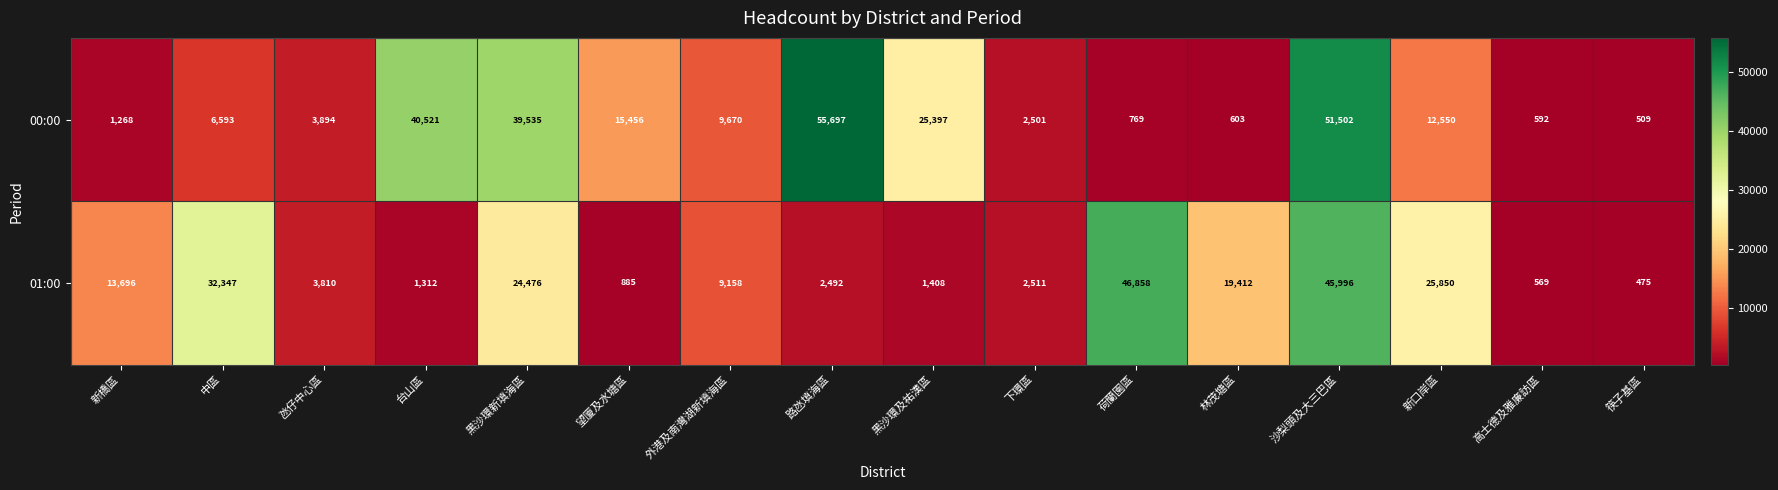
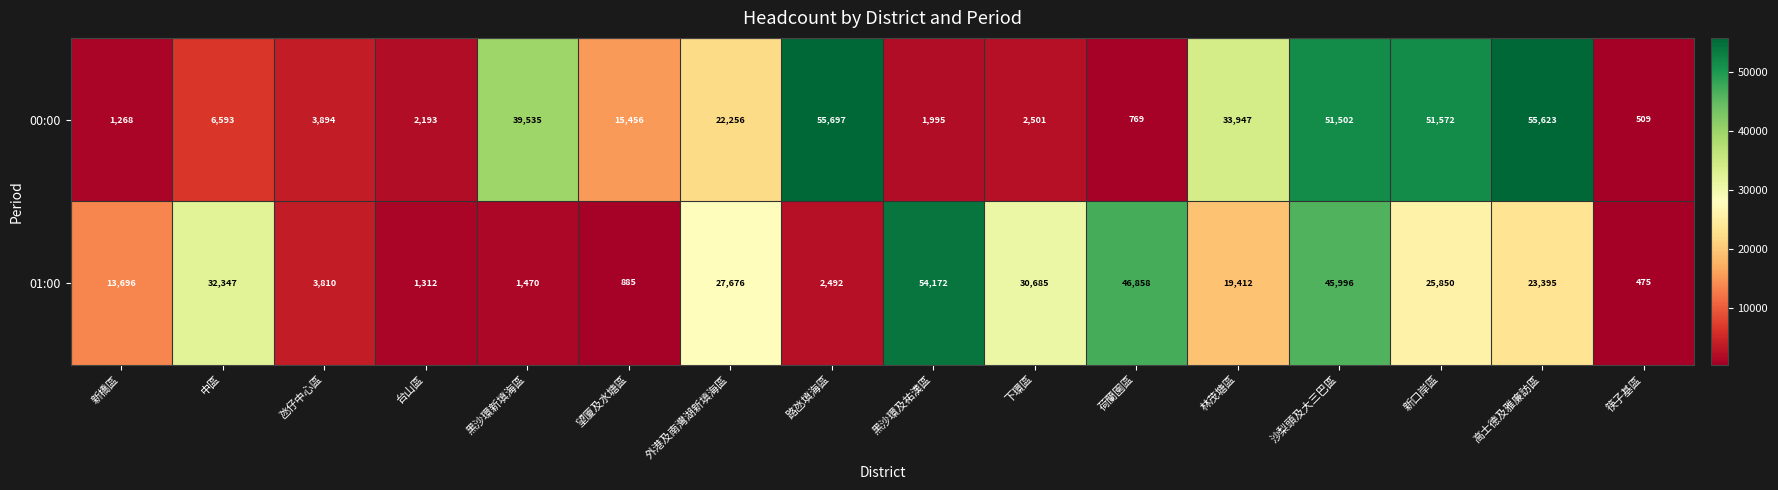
  {
    "00:00": {
      "新橋區": "1,268",
      "中區": "6,593",
      "氹仔中心區": "3,894",
-     "台山區": "40,521",
+     "台山區": "2,193",
      "黑沙環新填海區": "39,535",
      "望廈及水塘區": "15,456",
-     "外港及南灣湖新填海區": "9,670",
+     "外港及南灣湖新填海區": "22,256",
      "路氹填海區": "55,697",
-     "黑沙環及祐漢區": "25,397",
+     "黑沙環及祐漢區": "1,995",
      "下環區": "2,501",
      "荷蘭園區": "769",
-     "林茂塘區": "603",
+     "林茂塘區": "33,947",
      "沙梨頭及大三巴區": "51,502",
-     "新口岸區": "12,550",
-     "高士德及雅廉訪區": "592",
+     "新口岸區": "51,572",
+     "高士德及雅廉訪區": "55,623",
      "筷子基區": "509"
    },
    "01:00": {
      "新橋區": "13,696",
      "中區": "32,347",
      "氹仔中心區": "3,810",
      "台山區": "1,312",
-     "黑沙環新填海區": "24,476",
+     "黑沙環新填海區": "1,470",
      "望廈及水塘區": "885",
-     "外港及南灣湖新填海區": "9,158",
+     "外港及南灣湖新填海區": "27,676",
      "路氹填海區": "2,492",
-     "黑沙環及祐漢區": "1,408",
-     "下環區": "2,511",
+     "黑沙環及祐漢區": "54,172",
+     "下環區": "30,685",
      "荷蘭園區": "46,858",
      "林茂塘區": "19,412",
      "沙梨頭及大三巴區": "45,996",
      "新口岸區": "25,850",
-     "高士德及雅廉訪區": "569",
+     "高士德及雅廉訪區": "23,395",
      "筷子基區": "475"
    }
  }
